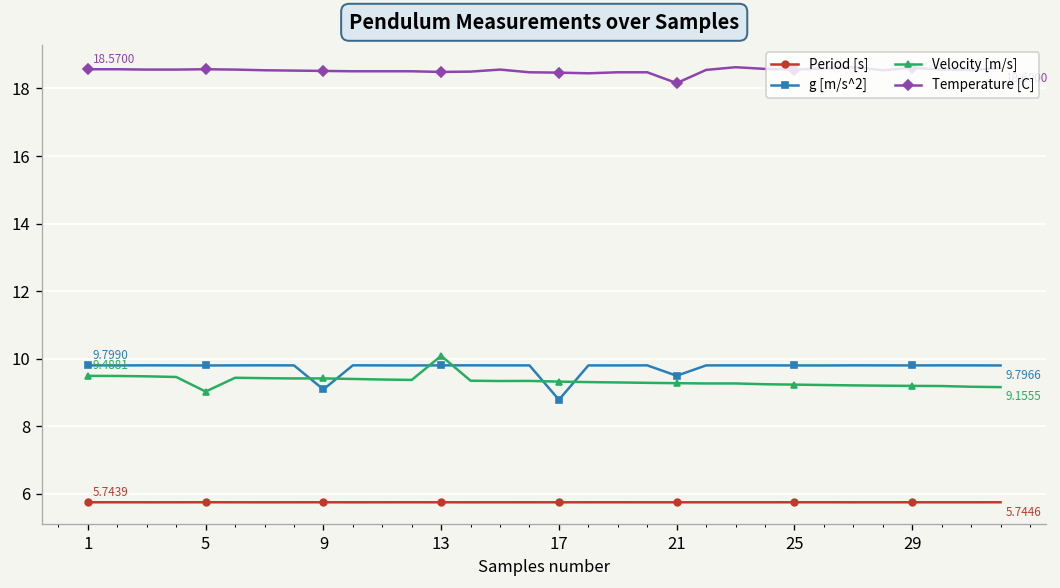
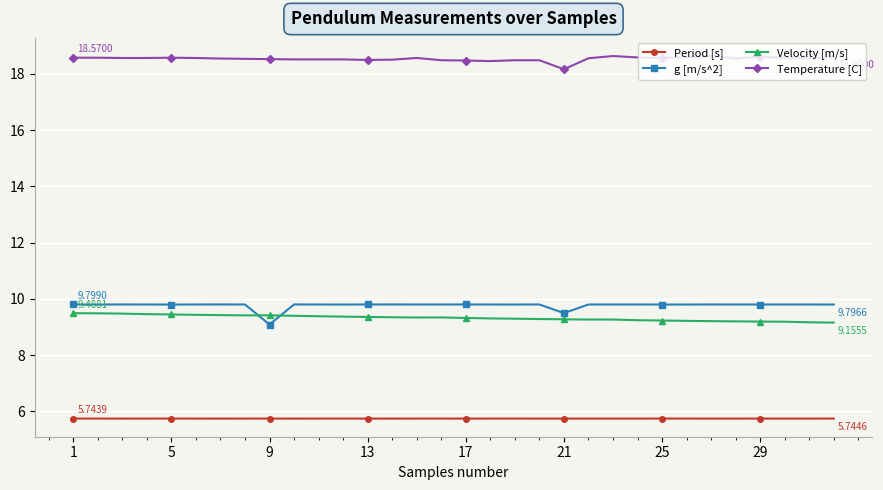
  {
    "Period [s]": {
      "1": 5.7439
    },
    "g [m/s^2]": {
      "5": 9.8,
      "9": 9.1,
      "13": 9.8,
-     "17": 8.8,
+     "17": 9.8,
      "21": 9.5,
      "25": 9.8,
      "29": 9.8
    },
    "Velocity [m/s]": {
-     "5": 9.0,
+     "5": 9.4,
      "9": 9.4,
-     "13": 10.1,
+     "13": 9.4,
      "17": 9.3,
      "21": 9.3,
      "25": 9.2,
      "29": 9.2
    },
    "Temperature [C]": {
      "5": 18.6,
      "9": 18.5,
      "13": 18.5,
      "17": 18.5,
      "21": 18.2
    }
  }
